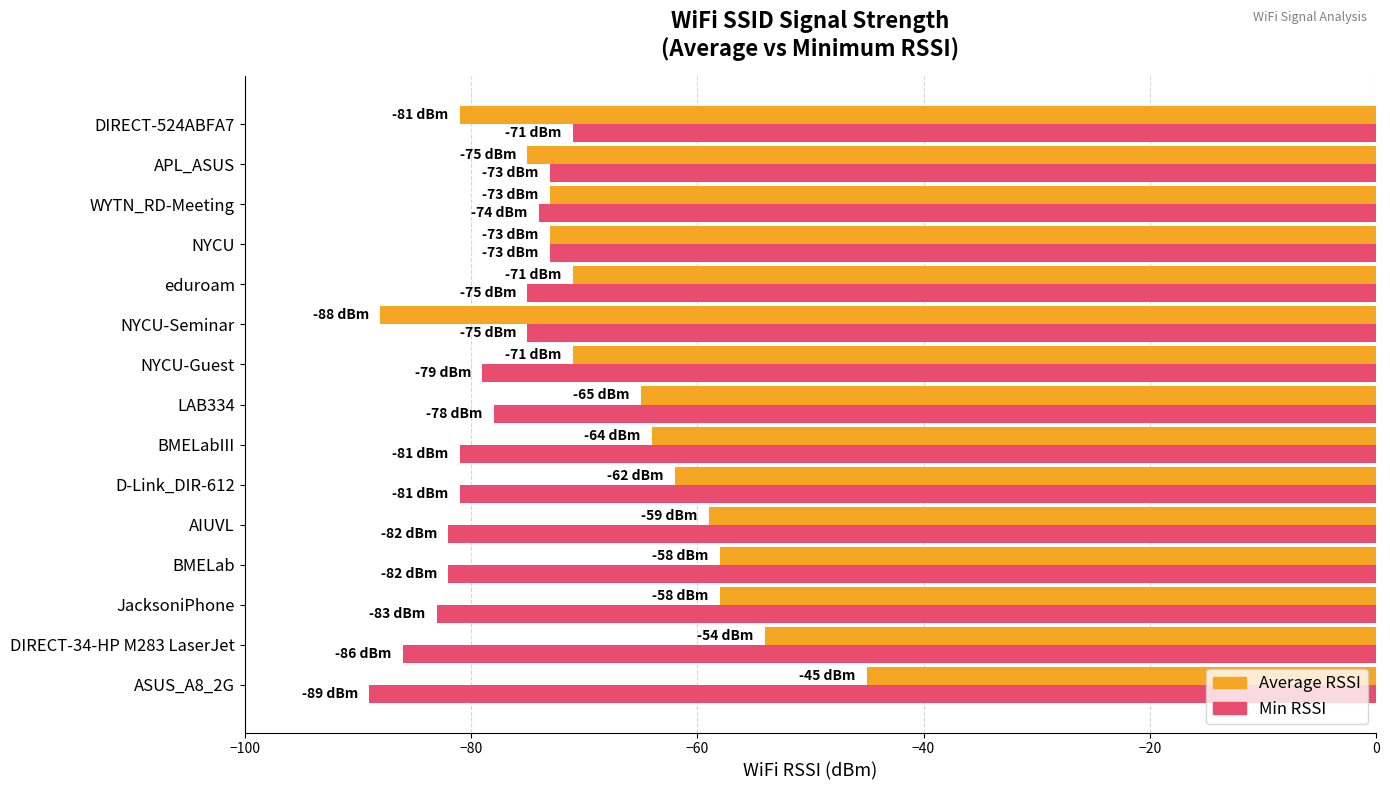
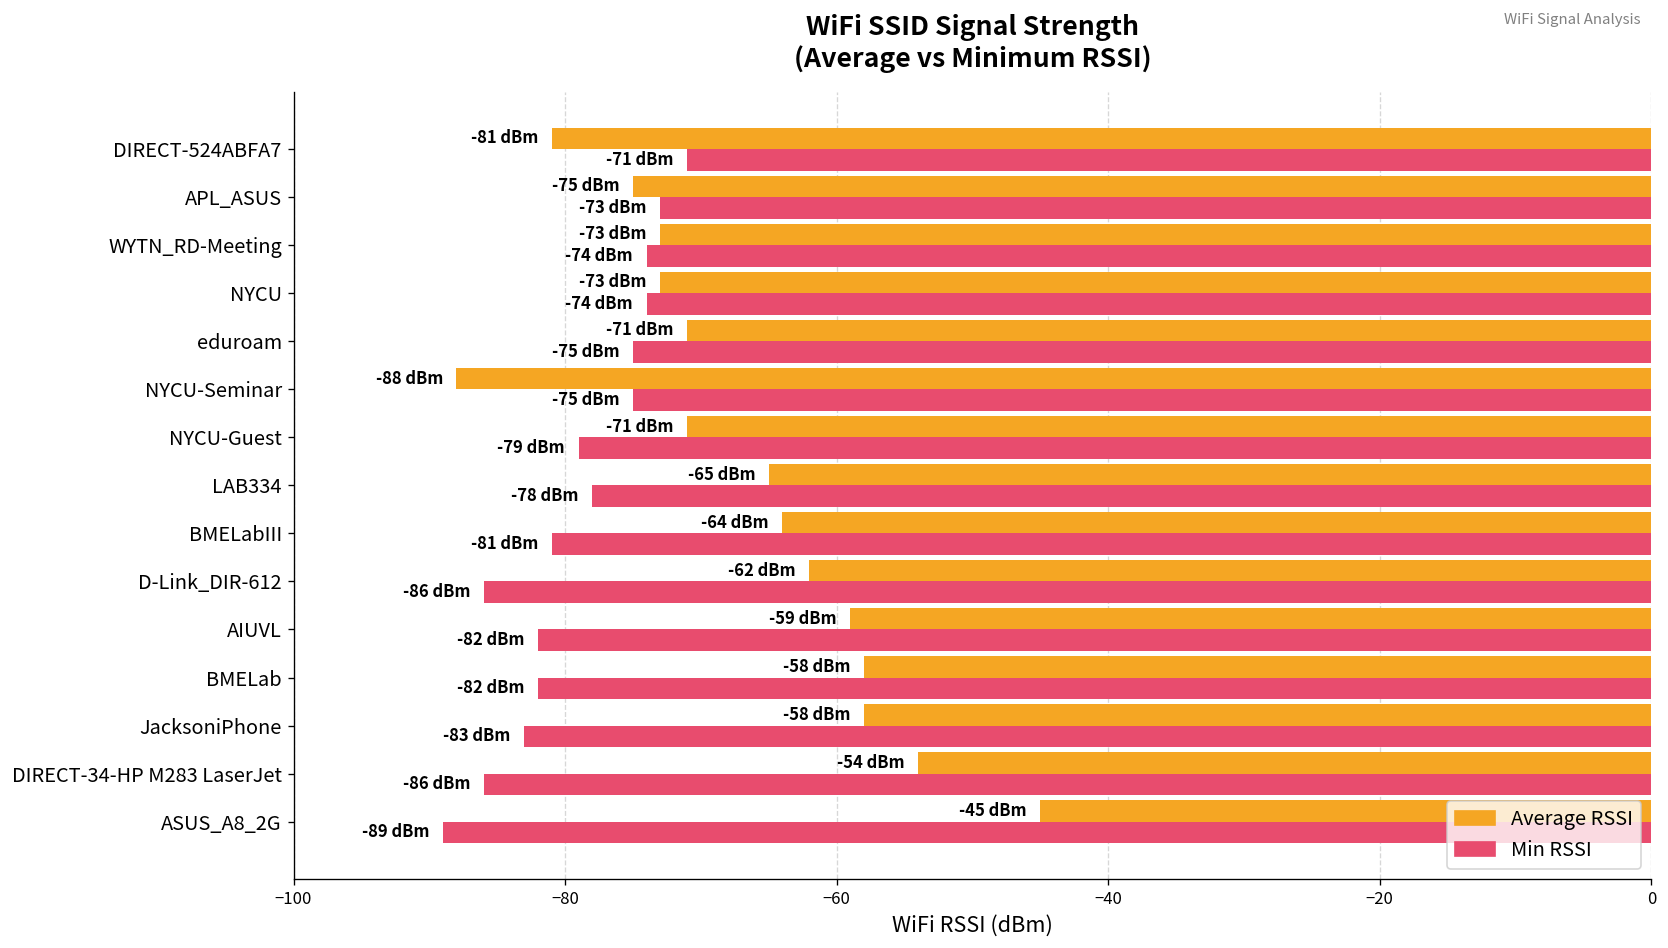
  {
    "Average RSSI": {
      "DIRECT-524ABFA7": -81,
      "APL_ASUS": -75,
      "WYTN_RD-Meeting": -73,
      "NYCU": -73,
      "eduroam": -71,
      "NYCU-Seminar": -88,
      "NYCU-Guest": -71,
      "LAB334": -65,
      "BMELabIII": -64,
      "D-Link_DIR-612": -62,
      "AIUVL": -59,
      "BMELab": -58,
      "JacksoniPhone": -58,
      "DIRECT-34-HP M283 LaserJet": -54,
      "ASUS_A8_2G": -45
    },
    "Min RSSI": {
      "DIRECT-524ABFA7": -71,
      "APL_ASUS": -73,
      "WYTN_RD-Meeting": -74,
-     "NYCU": -73,
+     "NYCU": -74,
      "eduroam": -75,
      "NYCU-Seminar": -75,
      "NYCU-Guest": -79,
      "LAB334": -78,
      "BMELabIII": -81,
-     "D-Link_DIR-612": -81,
+     "D-Link_DIR-612": -86,
      "AIUVL": -82,
      "BMELab": -82,
      "JacksoniPhone": -83,
      "DIRECT-34-HP M283 LaserJet": -86,
      "ASUS_A8_2G": -89
    }
  }
